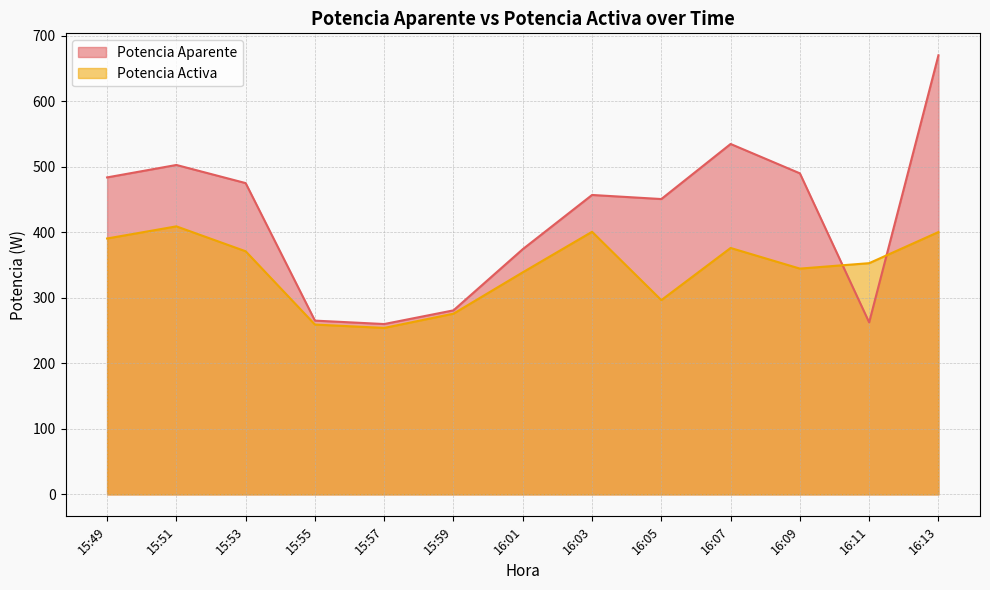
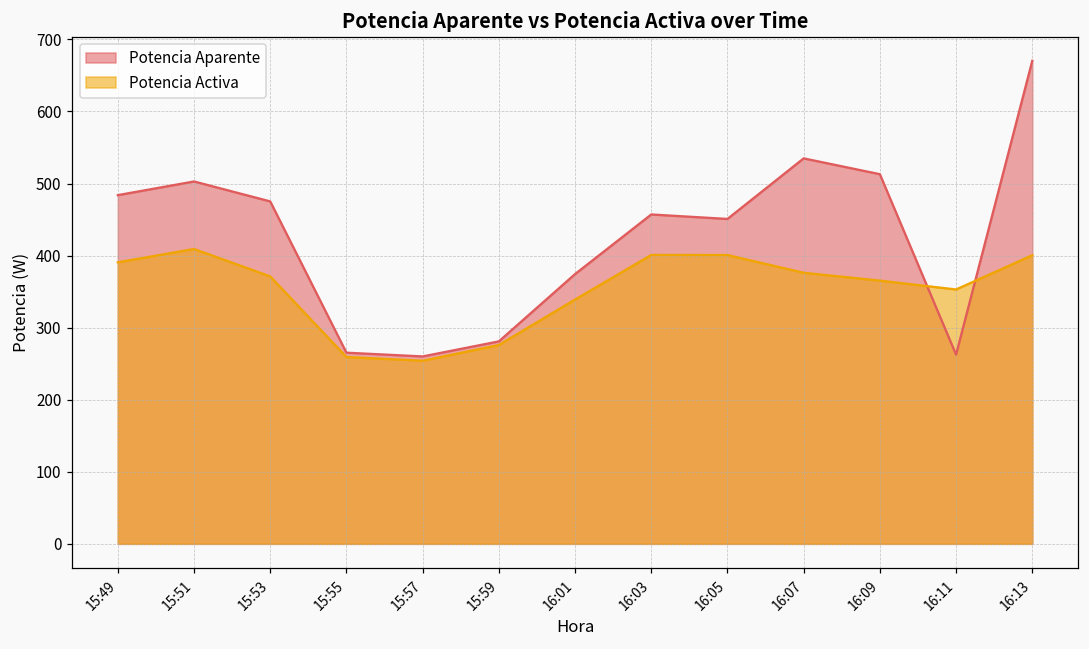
  {
    "Potencia Aparente": {
      "15:49": 480,
      "15:51": 500,
      "15:53": 480,
      "15:55": 270,
      "15:57": 260,
      "15:59": 280,
      "16:01": 370,
      "16:03": 460,
      "16:05": 450,
      "16:07": 530,
-     "16:09": 490,
+     "16:09": 510,
      "16:11": 260,
      "16:13": 670
    },
    "Potencia Activa": {
      "15:49": 390,
      "15:51": 410,
      "15:53": 370,
      "15:55": 260,
      "15:57": 250,
      "15:59": 280,
      "16:01": 340,
      "16:03": 400,
-     "16:05": 300,
+     "16:05": 400,
      "16:07": 380,
-     "16:09": 340,
+     "16:09": 370,
      "16:11": 350,
      "16:13": 400
    }
  }
